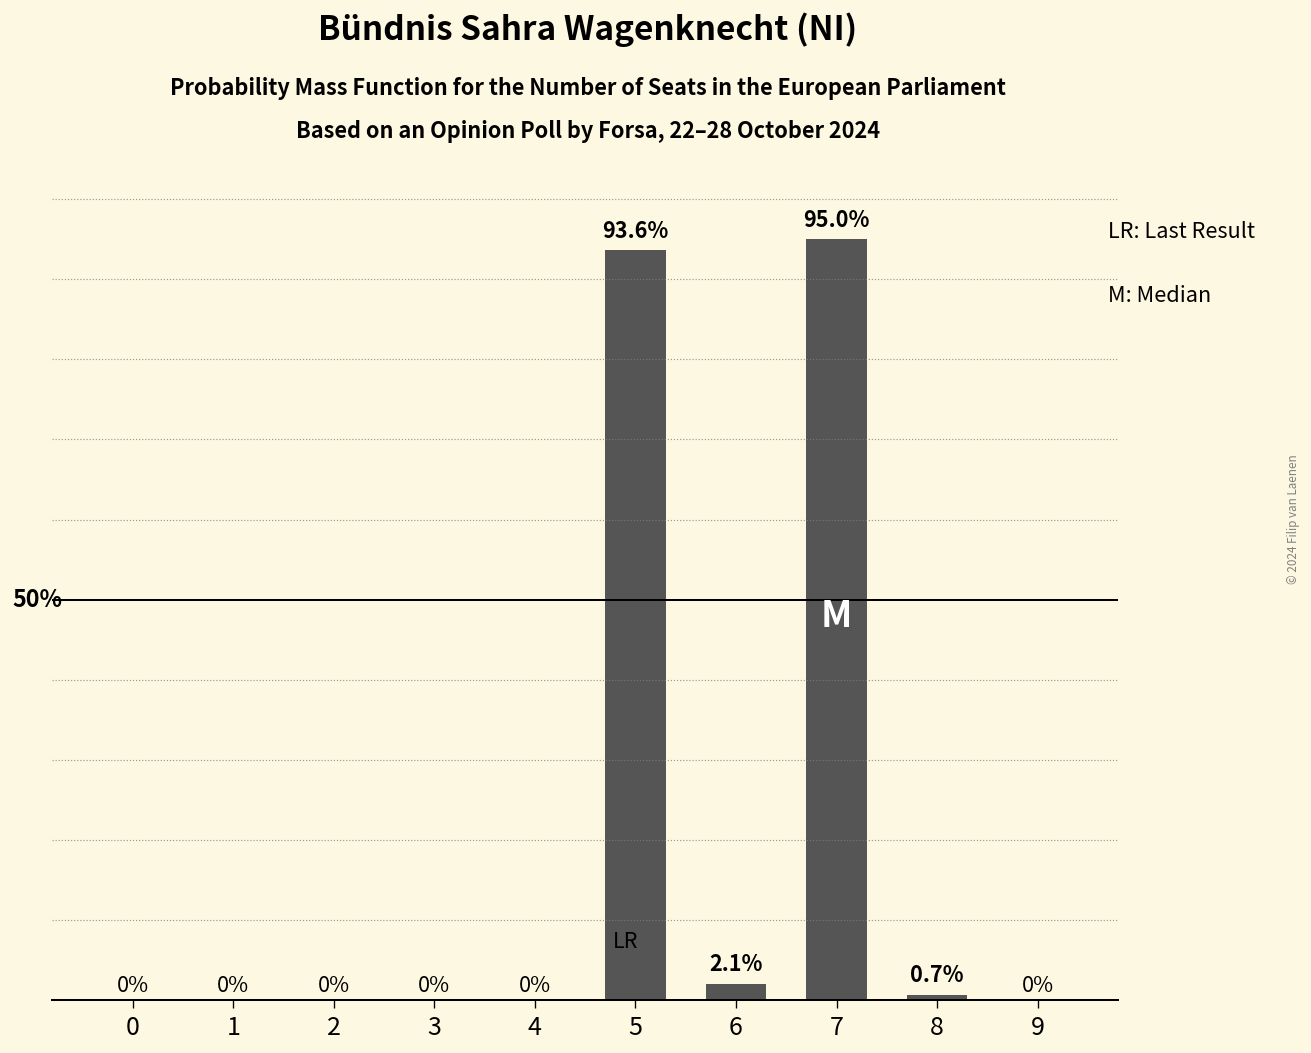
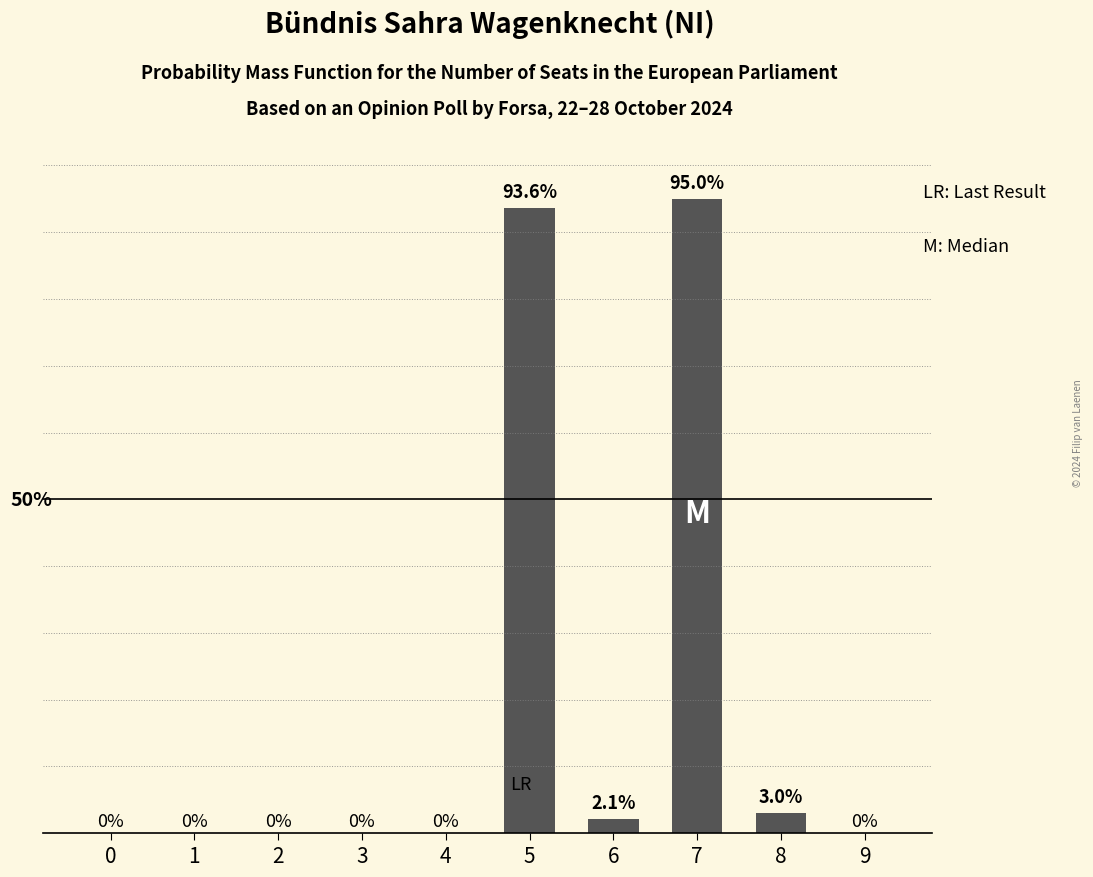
  {
    "0": "0%",
    "1": "0%",
    "2": "0%",
    "3": "0%",
    "4": "0%",
    "5": "93.6%",
    "6": "2.1%",
    "7": "95.0%",
-   "8": "0.7%",
+   "8": "3.0%",
    "9": "0%"
  }
